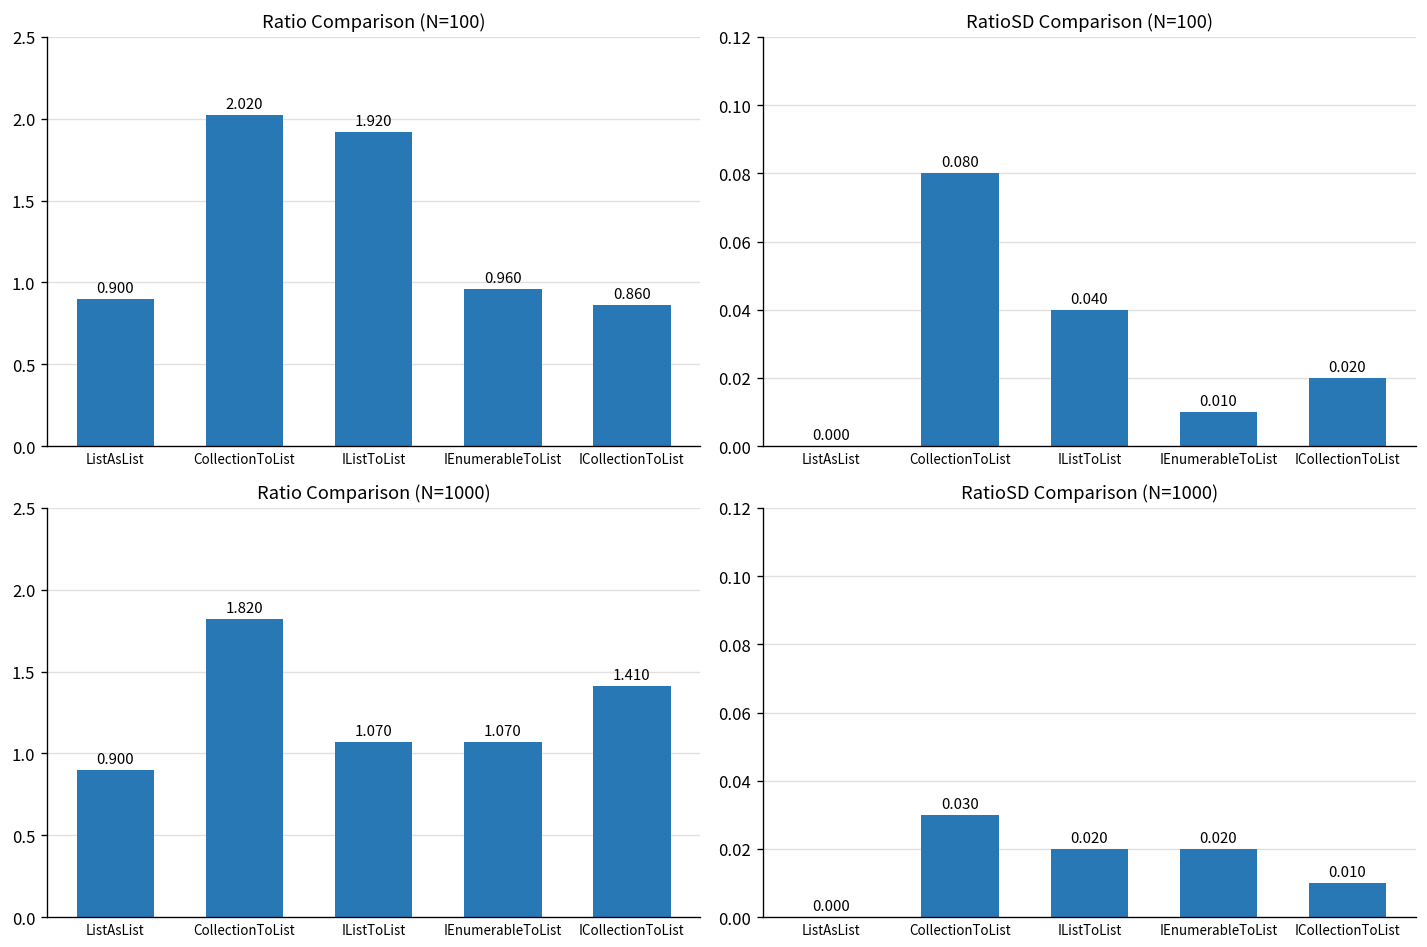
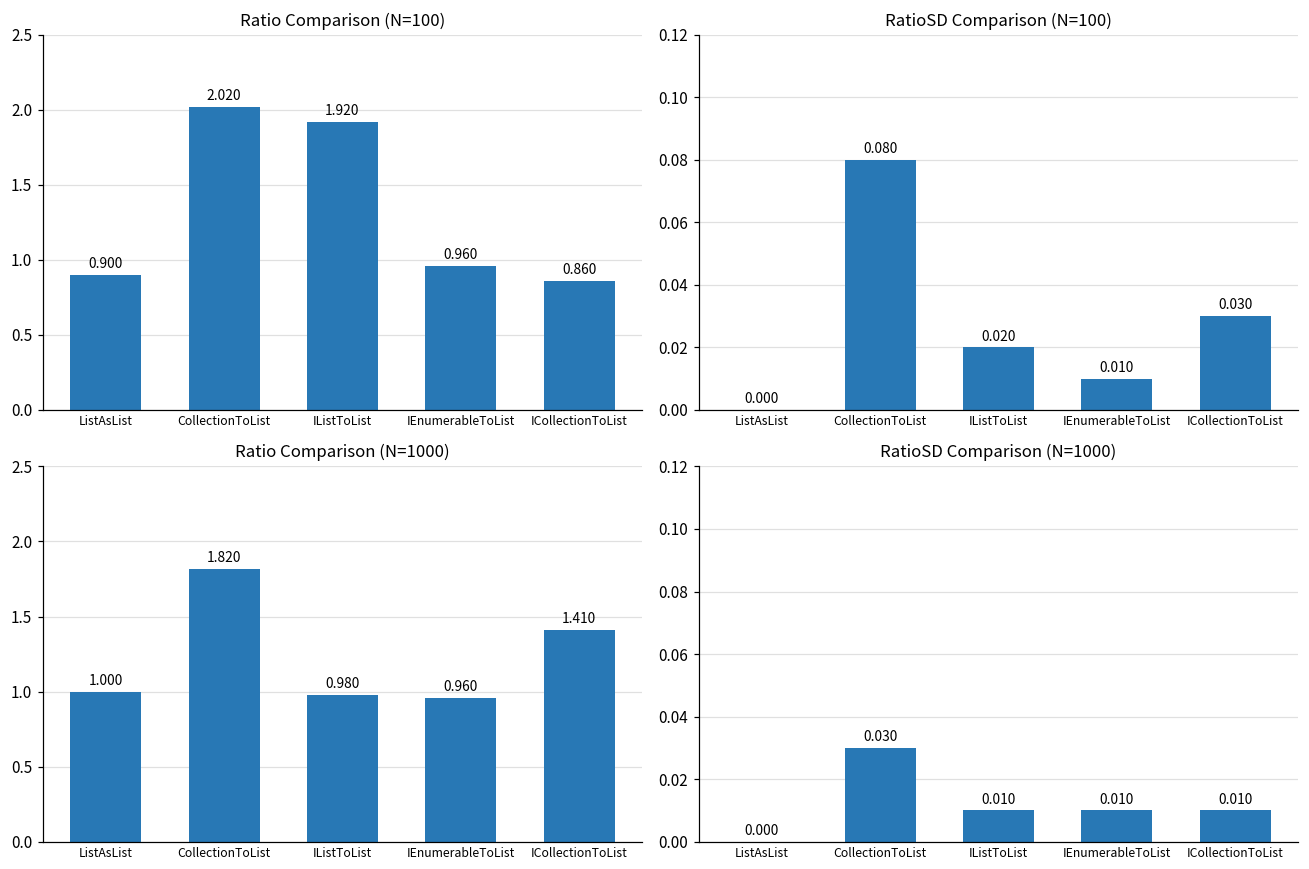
  {
    "Ratio Comparison (N=100)": {
      "ListAsList": 0.900,
      "CollectionToList": 2.020,
      "IListToList": 1.920,
      "IEnumerableToList": 0.960,
      "ICollectionToList": 0.860
    },
    "RatioSD Comparison (N=100)": {
      "ListAsList": 0.000,
      "CollectionToList": 0.080,
-     "IListToList": 0.040,
+     "IListToList": 0.020,
      "IEnumerableToList": 0.010,
-     "ICollectionToList": 0.020
+     "ICollectionToList": 0.030
    },
    "Ratio Comparison (N=1000)": {
-     "ListAsList": 0.900,
+     "ListAsList": 1.000,
      "CollectionToList": 1.820,
-     "IListToList": 1.070,
-     "IEnumerableToList": 1.070,
+     "IListToList": 0.980,
+     "IEnumerableToList": 0.960,
      "ICollectionToList": 1.410
    },
    "RatioSD Comparison (N=1000)": {
      "ListAsList": 0.000,
      "CollectionToList": 0.030,
-     "IListToList": 0.020,
-     "IEnumerableToList": 0.020,
+     "IListToList": 0.010,
+     "IEnumerableToList": 0.010,
      "ICollectionToList": 0.010
    }
  }
